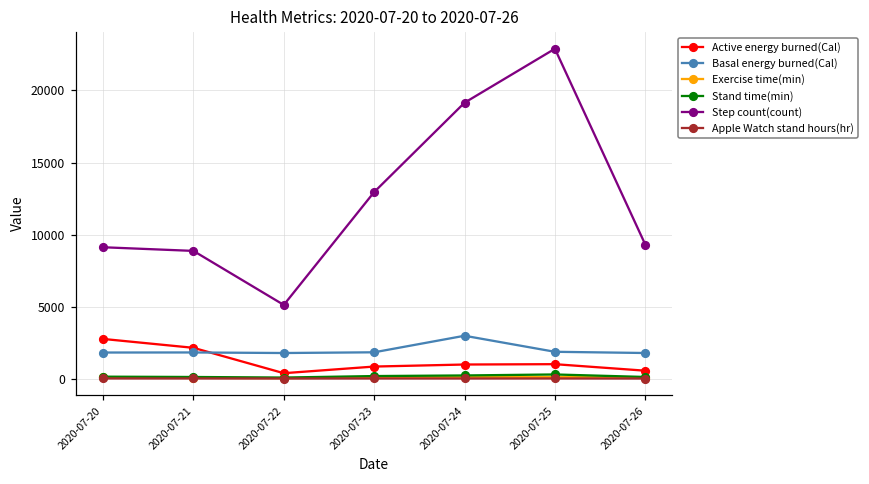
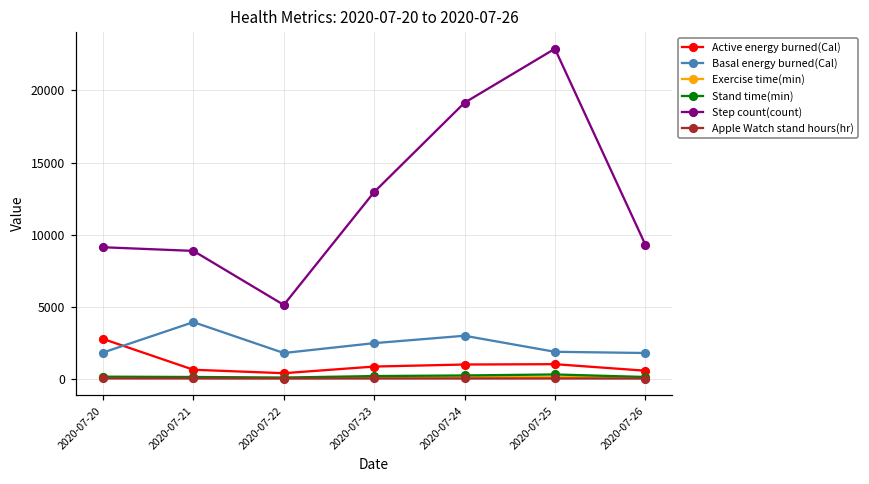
  {
    "Active energy burned(Cal)": {
      "2020-07-20": 2800,
-     "2020-07-21": 2100,
+     "2020-07-21": 600,
      "2020-07-22": 400,
      "2020-07-23": 800,
      "2020-07-24": 1000,
      "2020-07-25": 1000,
      "2020-07-26": 600
    },
    "Basal energy burned(Cal)": {
      "2020-07-20": 1800,
-     "2020-07-21": 1800,
+     "2020-07-21": 3900,
      "2020-07-22": 1800,
-     "2020-07-23": 1800,
+     "2020-07-23": 2500,
      "2020-07-24": 3000,
      "2020-07-25": 1900,
      "2020-07-26": 1800
    },
    "Step count(count)": {
      "2020-07-20": 9100,
      "2020-07-21": 8900,
      "2020-07-22": 5100,
      "2020-07-23": 13000,
      "2020-07-24": 19200,
      "2020-07-25": 22900,
      "2020-07-26": 9300
    }
  }
